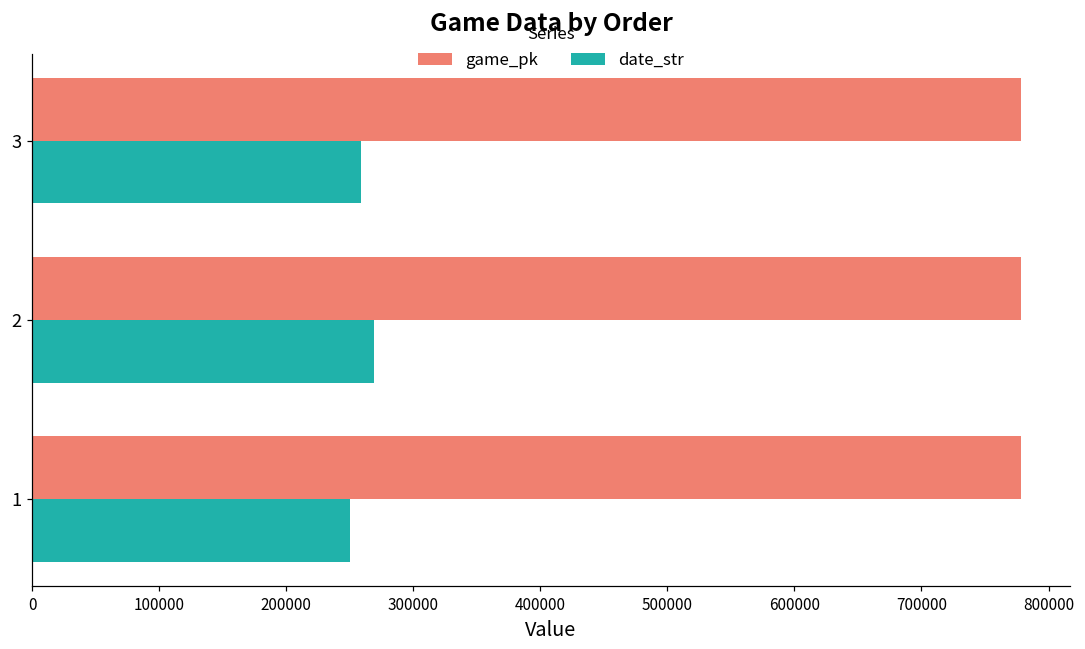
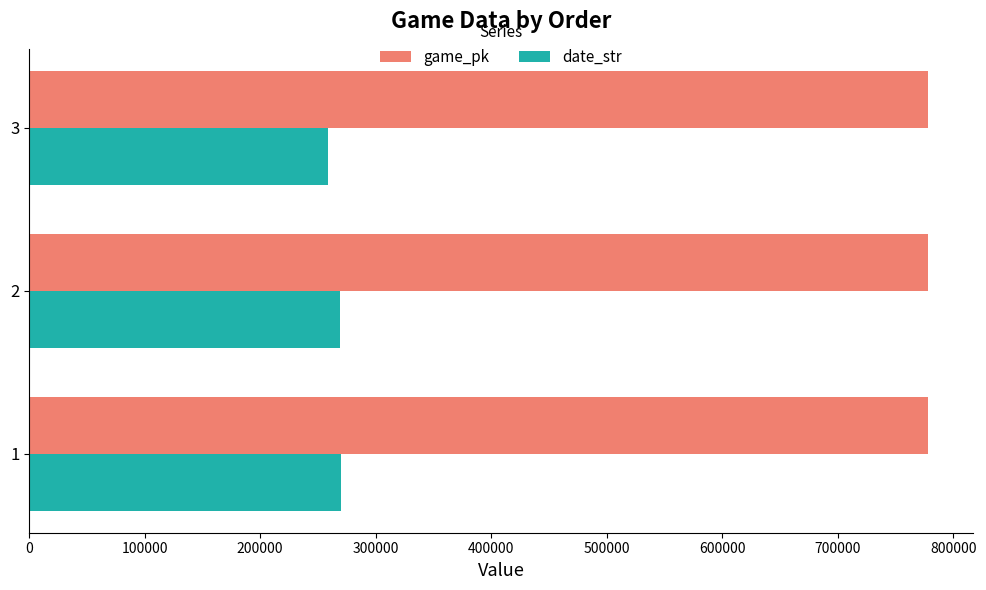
  {
    "game_pk": {
      "3": 778000,
      "2": 778000,
      "1": 778000
    },
    "date_str": {
      "3": 259000,
      "2": 269000,
-     "1": 250000
+     "1": 270000
    }
  }
